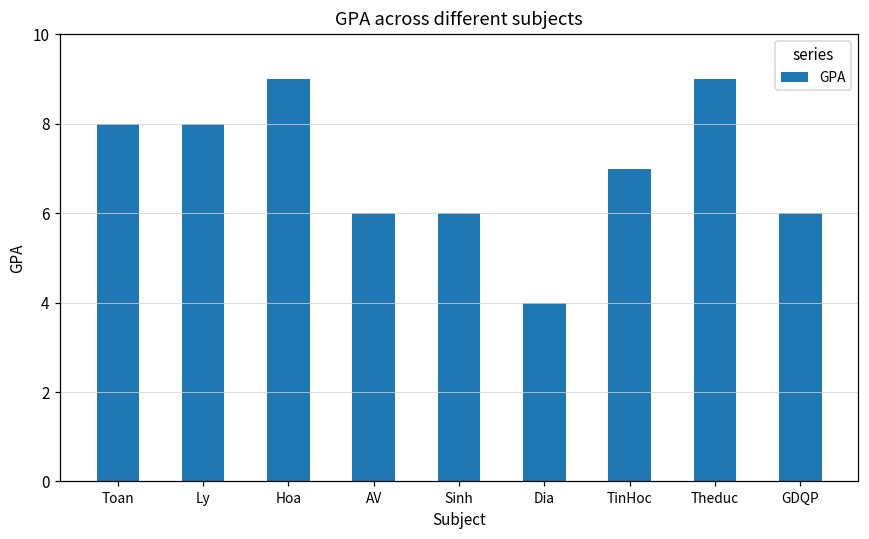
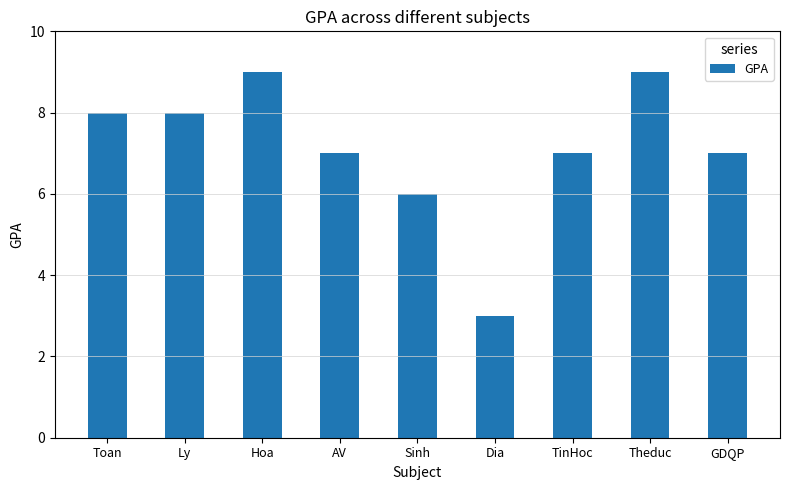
  {
    "Toan": 8,
    "Ly": 8,
    "Hoa": 9,
-   "AV": 6,
+   "AV": 7,
    "Sinh": 6,
-   "Dia": 4,
+   "Dia": 3,
    "TinHoc": 7,
    "Theduc": 9,
-   "GDQP": 6
+   "GDQP": 7
  }
